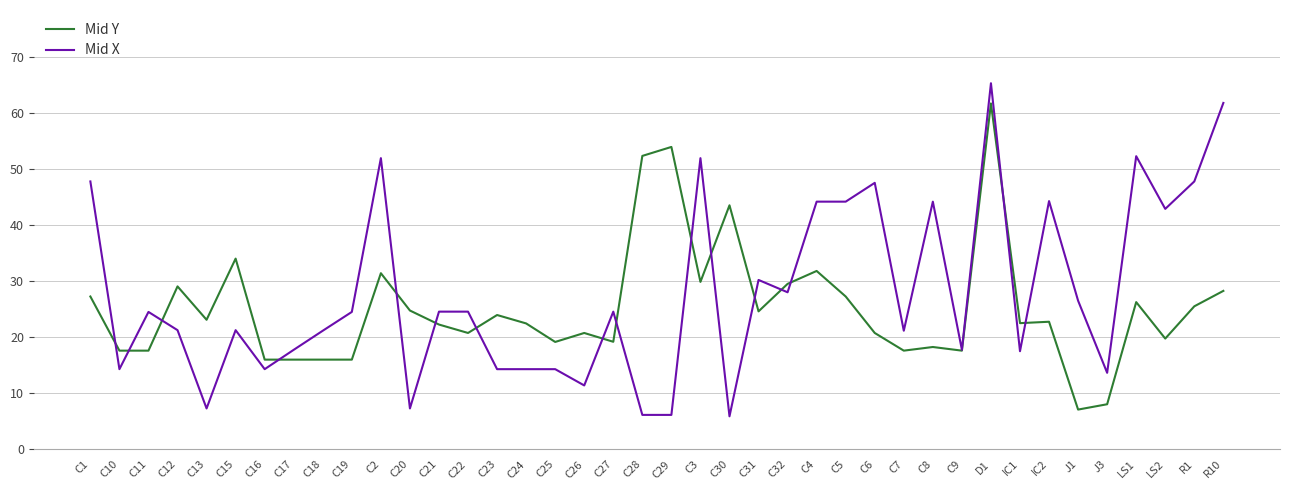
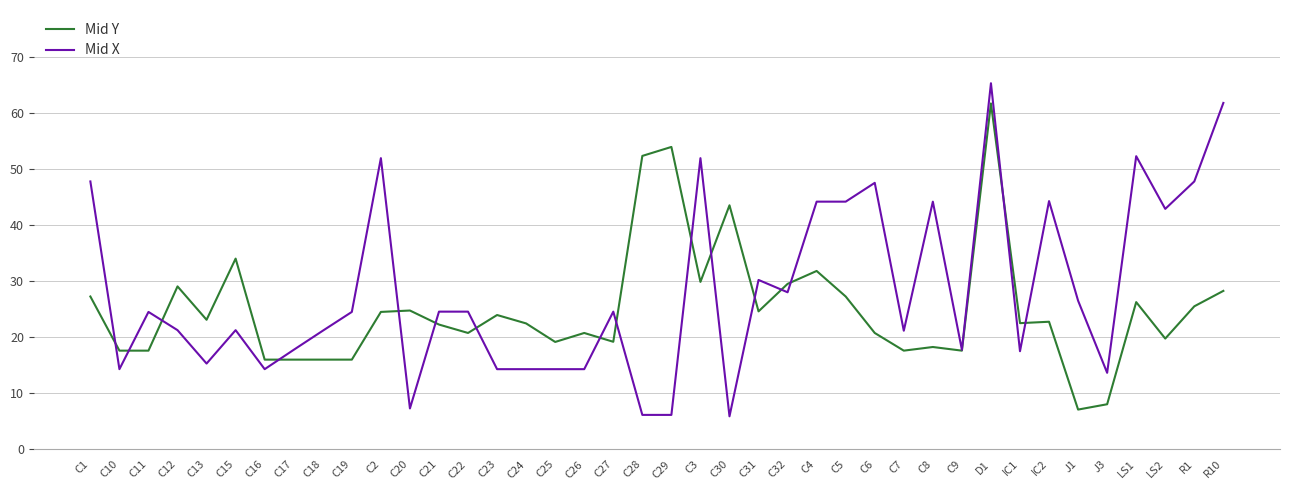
  {
    "Mid Y": {
      "C1": 27,
      "C10": 18,
      "C11": 18,
      "C12": 29,
      "C13": 23,
      "C15": 34,
      "C16": 16,
      "C17": 16,
      "C18": 16,
      "C19": 16,
-     "C2": 31,
+     "C2": 25,
      "C20": 25,
      "C21": 22,
      "C22": 21,
      "C23": 24,
      "C24": 22,
      "C25": 19,
      "C26": 21,
      "C27": 19,
      "C28": 52,
      "C29": 54,
      "C3": 30,
      "C30": 44,
      "C31": 25,
      "C32": 30,
      "C4": 32,
      "C5": 27,
      "C6": 21,
      "C7": 18,
      "C8": 18,
      "D1": 62,
      "IC1": 23,
      "IC2": 23,
      "J1": 7,
      "J3": 8,
      "LS1": 26,
      "LS2": 20,
      "R1": 26,
      "R10": 28
    },
    "Mid X": {
      "C1": 48,
      "C10": 14,
      "C11": 25,
      "C12": 21,
-     "C13": 7,
+     "C13": 15,
      "C15": 21,
      "C16": 14,
      "C17": 18,
      "C18": 21,
      "C19": 25,
      "C2": 52,
      "C20": 7,
      "C21": 25,
      "C22": 25,
      "C23": 14,
      "C24": 14,
      "C25": 14,
-     "C26": 11,
+     "C26": 14,
      "C27": 25,
      "C28": 6,
      "C29": 6,
      "C3": 52,
      "C30": 6,
      "C31": 30,
      "C32": 28,
      "C4": 44,
      "C5": 44,
      "C6": 48,
      "C7": 21,
      "C8": 44,
      "D1": 65,
      "IC1": 18,
      "IC2": 44,
      "J1": 27,
      "J3": 14,
      "LS1": 52,
      "LS2": 43,
      "R1": 48,
      "R10": 62
    }
  }
